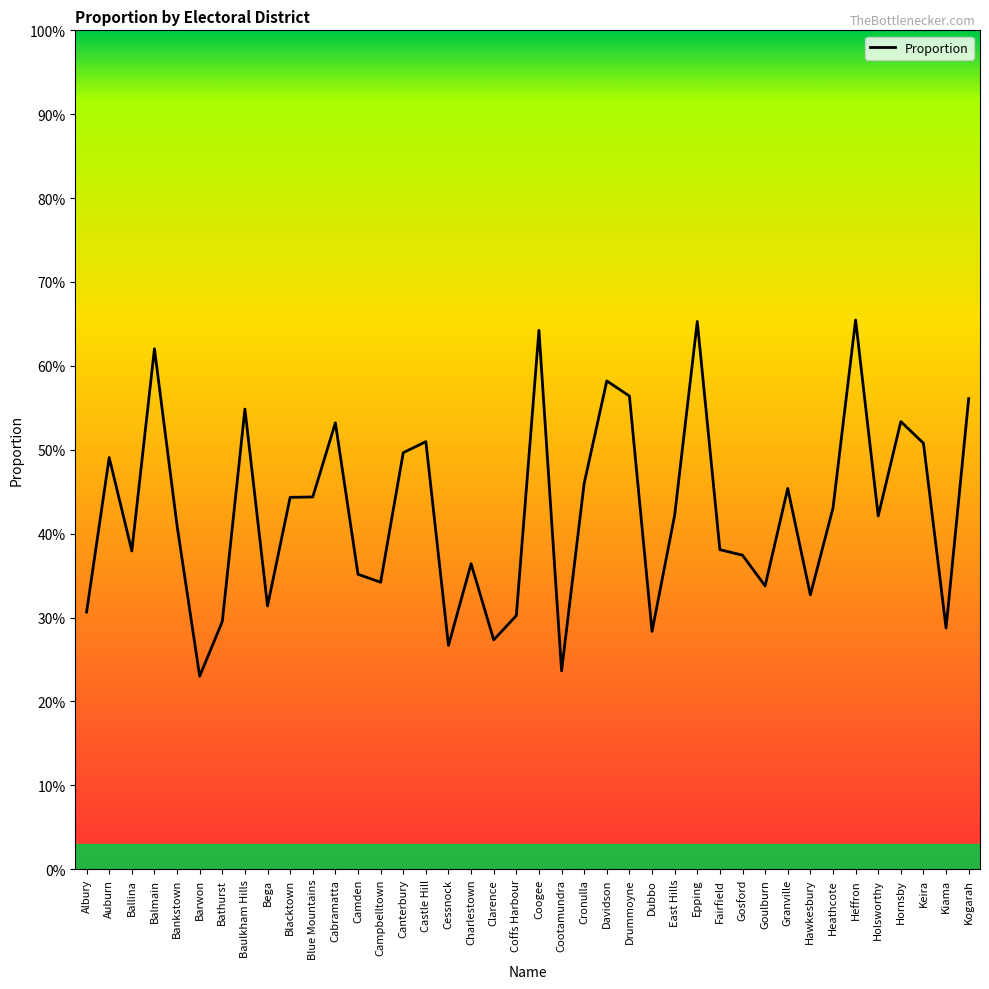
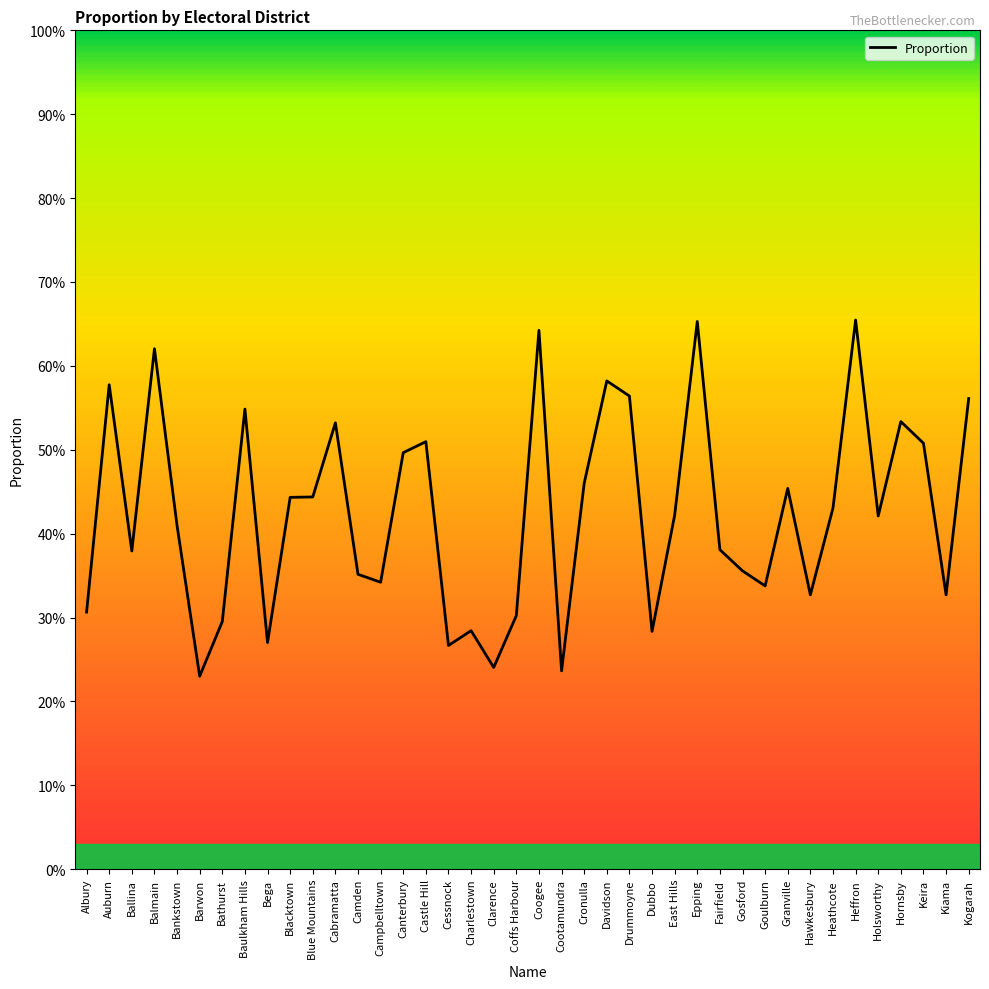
  {
    "Albury": "31%",
-   "Auburn": "49%",
+   "Auburn": "58%",
    "Ballina": "38%",
    "Balmain": "62%",
    "Bankstown": "41%",
    "Barwon": "23%",
    "Bathurst": "30%",
    "Baulkham Hills": "55%",
-   "Bega": "31%",
+   "Bega": "27%",
    "Blacktown": "44%",
    "Blue Mountains": "44%",
    "Cabramatta": "53%",
    "Camden": "35%",
    "Campbelltown": "34%",
    "Canterbury": "50%",
    "Castle Hill": "51%",
    "Cessnock": "27%",
-   "Charlestown": "36%",
-   "Clarence": "27%",
+   "Charlestown": "28%",
+   "Clarence": "24%",
    "Coffs Harbour": "30%",
    "Coogee": "64%",
    "Cootamundra": "24%",
    "Cronulla": "46%",
    "Davidson": "58%",
    "Drummoyne": "56%",
    "Dubbo": "28%",
    "East Hills": "42%",
    "Epping": "65%",
    "Fairfield": "38%",
-   "Gosford": "37%",
+   "Gosford": "36%",
    "Goulburn": "34%",
    "Granville": "45%",
    "Hawkesbury": "33%",
    "Heathcote": "43%",
    "Heffron": "65%",
    "Holsworthy": "42%",
    "Hornsby": "53%",
    "Keira": "51%",
-   "Kiama": "29%",
+   "Kiama": "33%",
    "Kogarah": "56%"
  }
